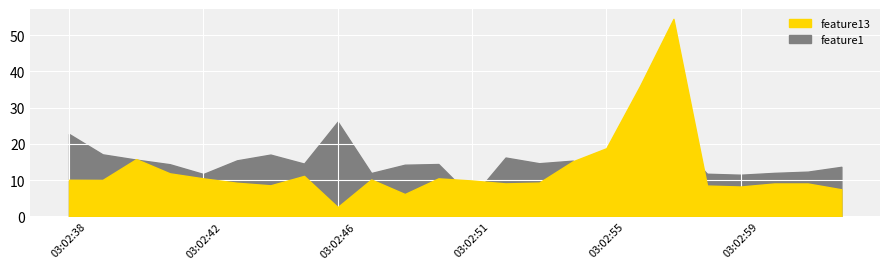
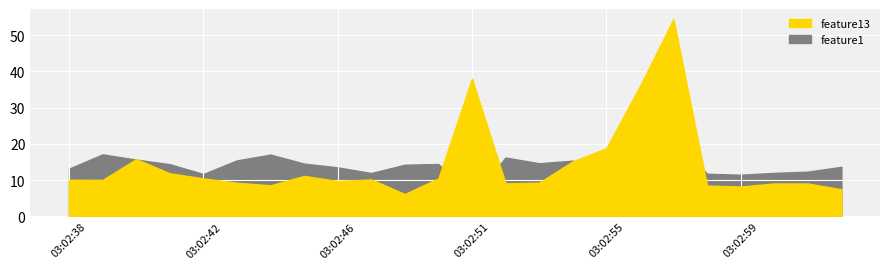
  {
    "feature13": {
-     "03:02:46": 3,
-     "03:02:51": 10,
+     "03:02:46": 10,
+     "03:02:51": 38,
      "03:02:55": 19
    },
    "feature1": {
-     "03:02:38": 23,
+     "03:02:38": 13,
      "03:02:42": 12,
-     "03:02:46": 26,
+     "03:02:46": 14,
      "03:02:51": 5,
      "03:02:55": 9,
      "03:02:59": 11
    }
  }
